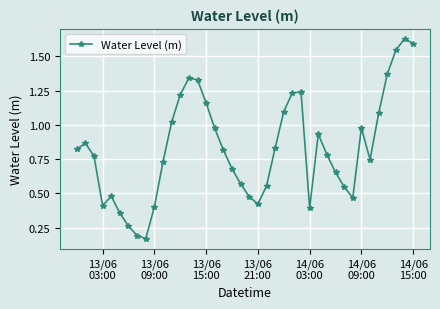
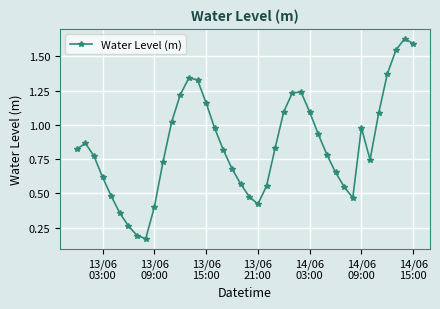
  {
-   "13/06 03:00": 0.41,
+   "13/06 03:00": 0.62,
    "13/06 09:00": 0.40,
    "13/06 15:00": 1.16,
    "13/06 21:00": 0.42,
-   "14/06 03:00": 0.39,
+   "14/06 03:00": 1.09,
    "14/06 09:00": 0.98,
    "14/06 15:00": 1.59
  }
